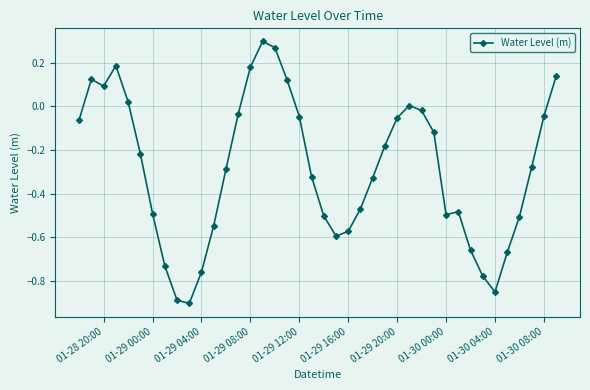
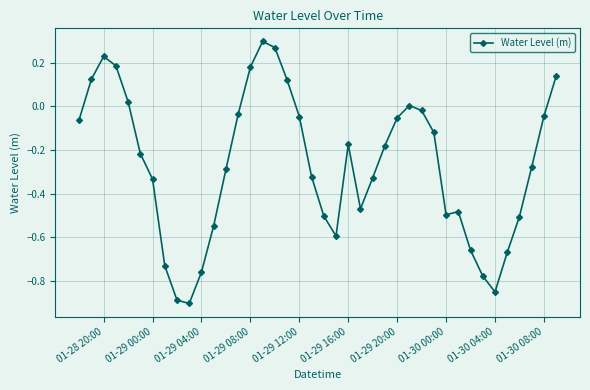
  {
-   "01-28 20:00": 0.09,
-   "01-29 00:00": -0.49,
+   "01-28 20:00": 0.23,
+   "01-29 00:00": -0.33,
    "01-29 04:00": -0.76,
    "01-29 08:00": 0.18,
    "01-29 12:00": -0.05,
-   "01-29 16:00": -0.57,
+   "01-29 16:00": -0.17,
    "01-29 20:00": -0.05,
    "01-30 00:00": -0.50,
    "01-30 04:00": -0.85,
    "01-30 08:00": -0.04
  }
